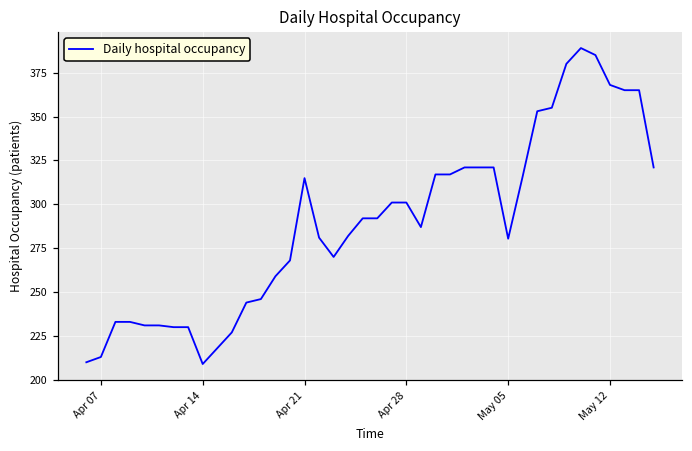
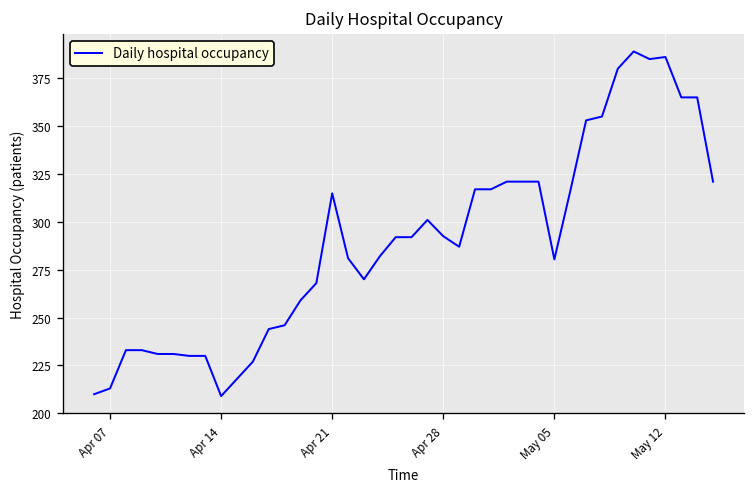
  {
    "Apr 07": 213,
    "Apr 14": 209,
    "Apr 21": 315,
-   "Apr 28": 301,
+   "Apr 28": 293,
    "May 05": 280,
-   "May 12": 368
+   "May 12": 386
  }
